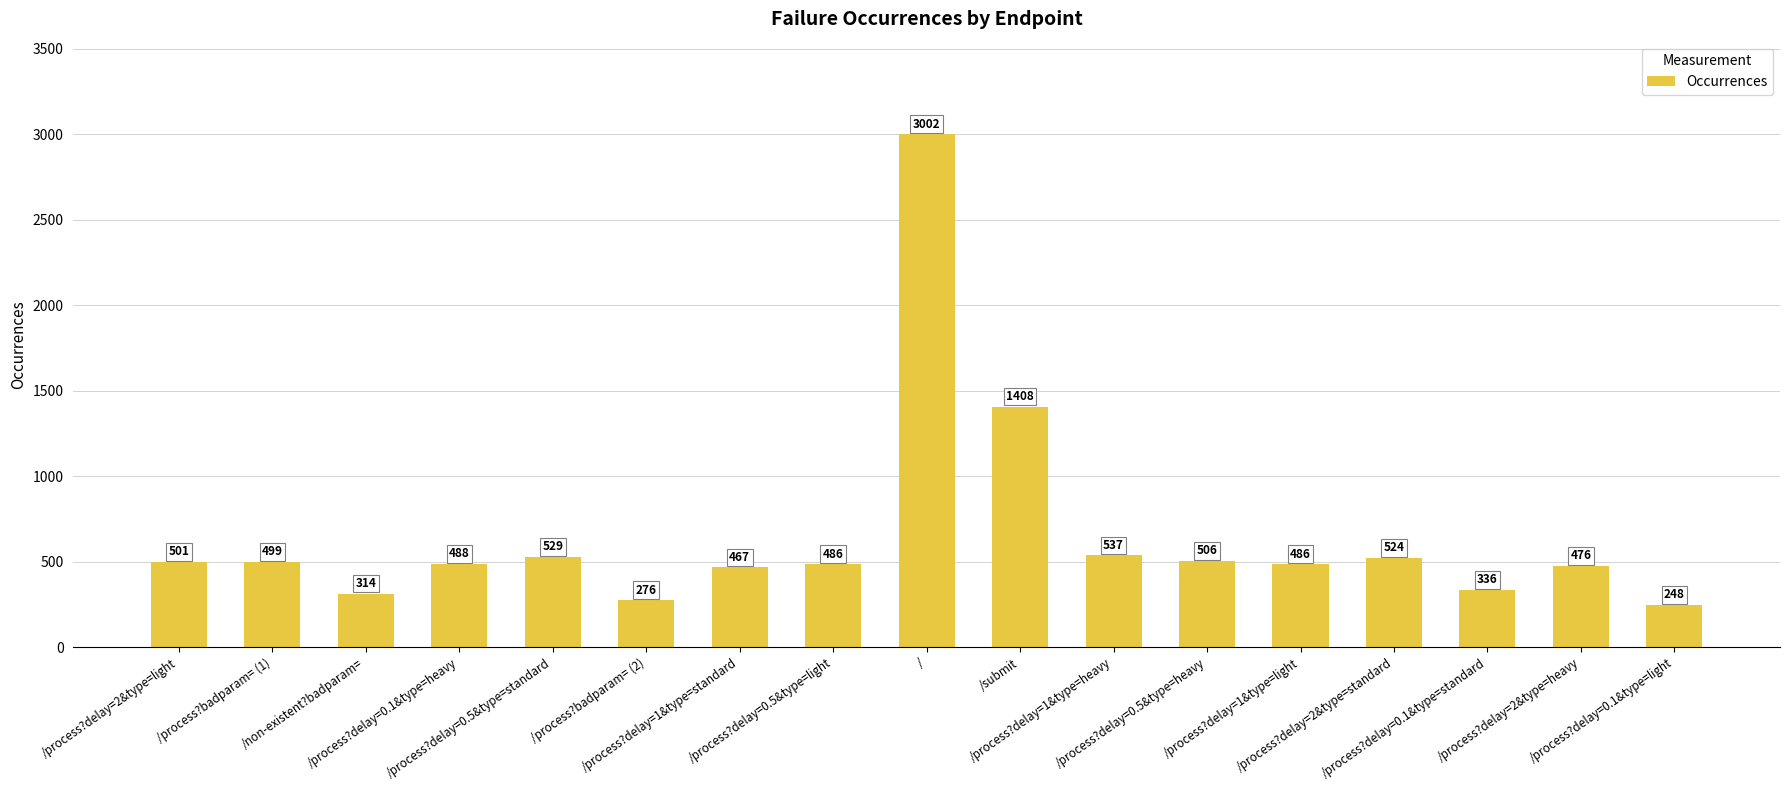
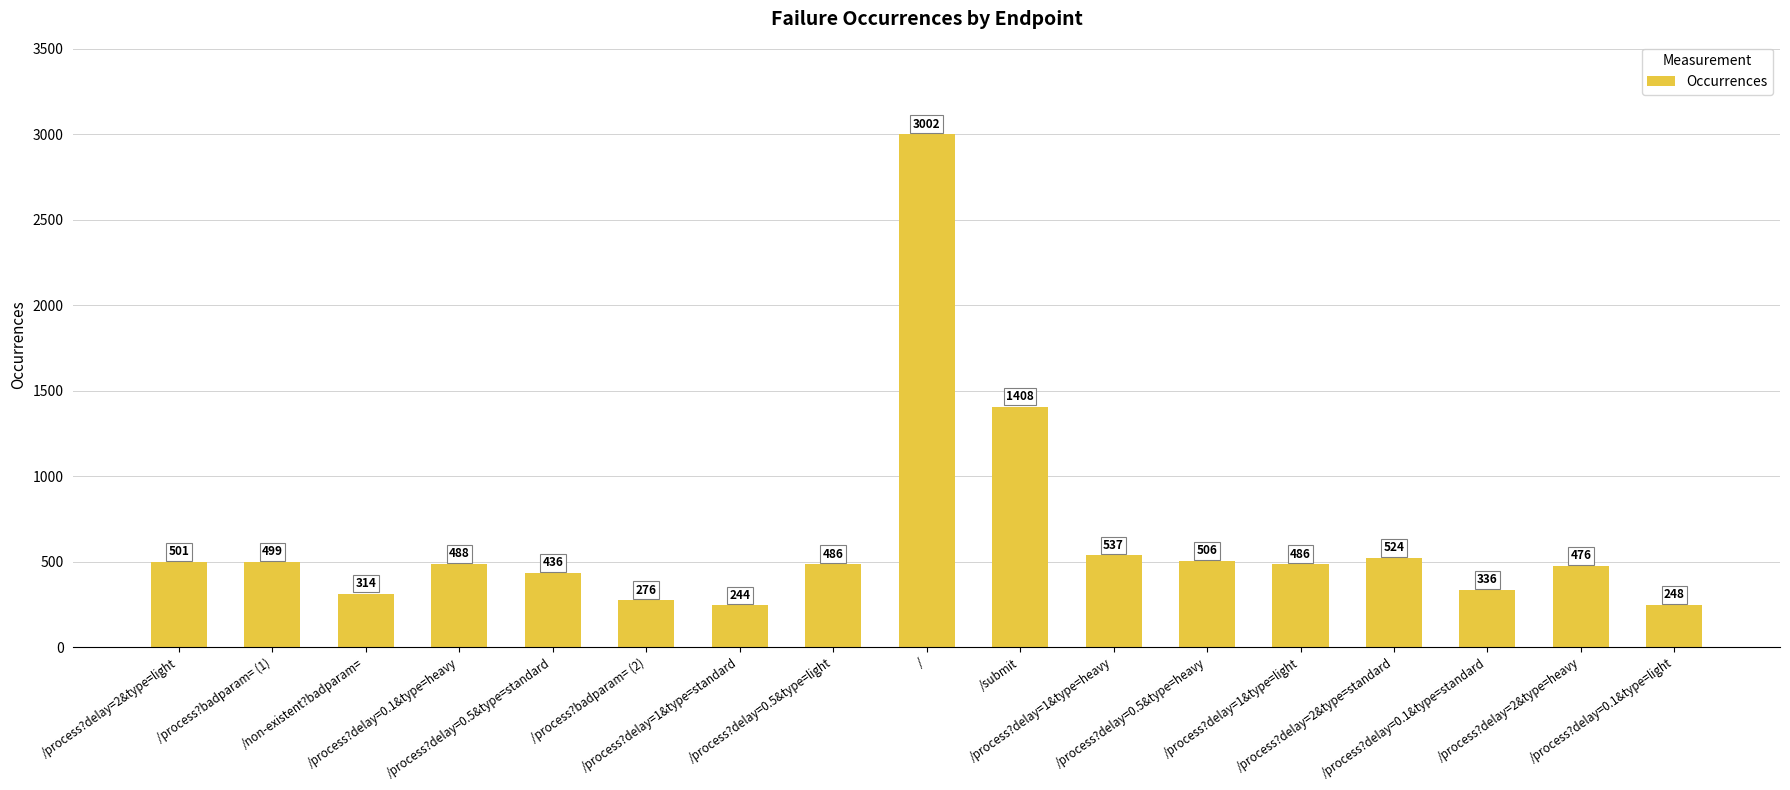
  {
-   "/process?delay=0.5&type=standard": 529,
-   "/process?delay=1&type=standard": 467
+   "/process?delay=0.5&type=standard": 436,
+   "/process?delay=1&type=standard": 244
  }
